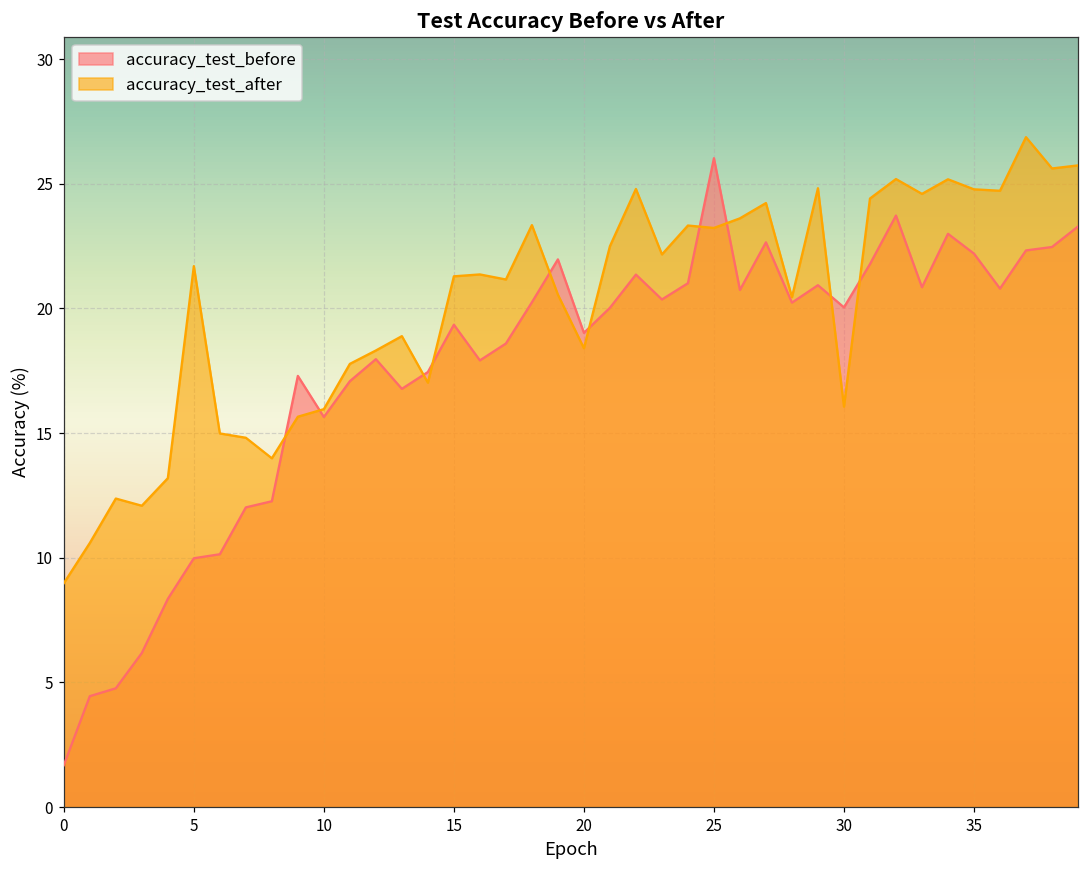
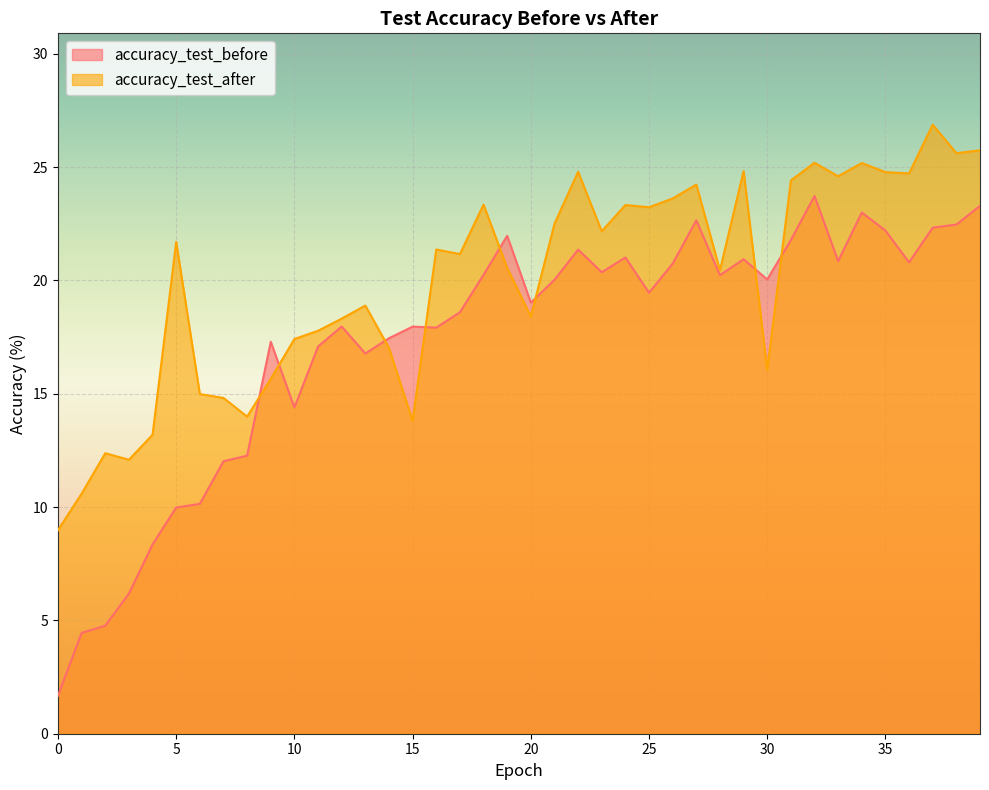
  {
    "accuracy_test_before": {
      "0": 1.7,
      "5": 10.0,
-     "10": 15.6,
-     "15": 19.3,
+     "10": 14.4,
+     "15": 18.0,
      "20": 19.0,
-     "25": 26.0,
+     "25": 19.5,
      "30": 20.0,
      "35": 22.2
    },
    "accuracy_test_after": {
      "0": 9.0,
      "5": 21.7,
-     "10": 16.0,
-     "15": 21.3,
+     "10": 17.4,
+     "15": 13.8,
      "20": 18.4,
      "25": 23.2,
      "30": 16.1,
      "35": 24.8
    }
  }
